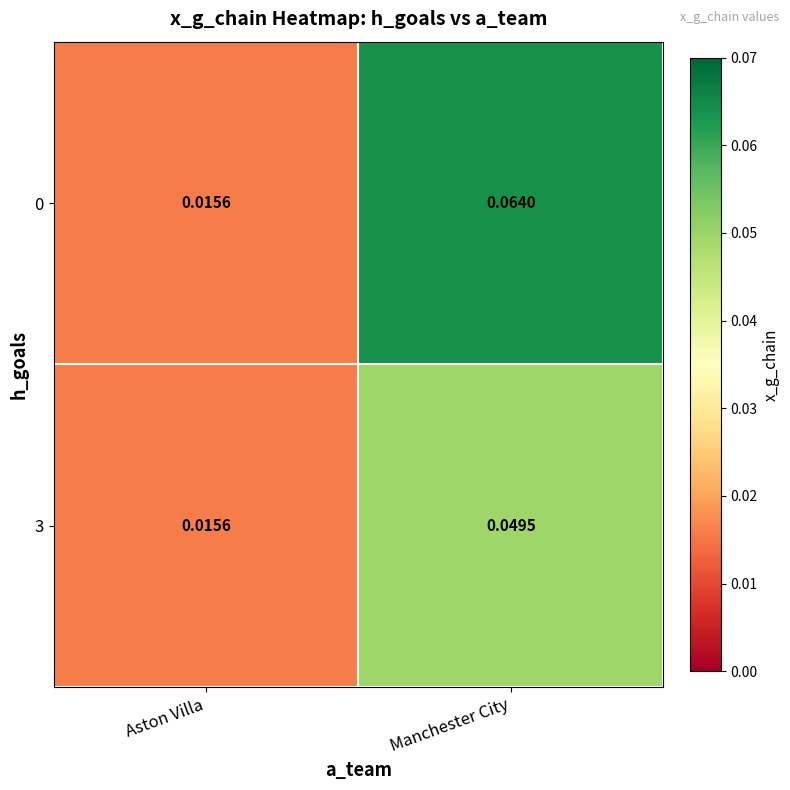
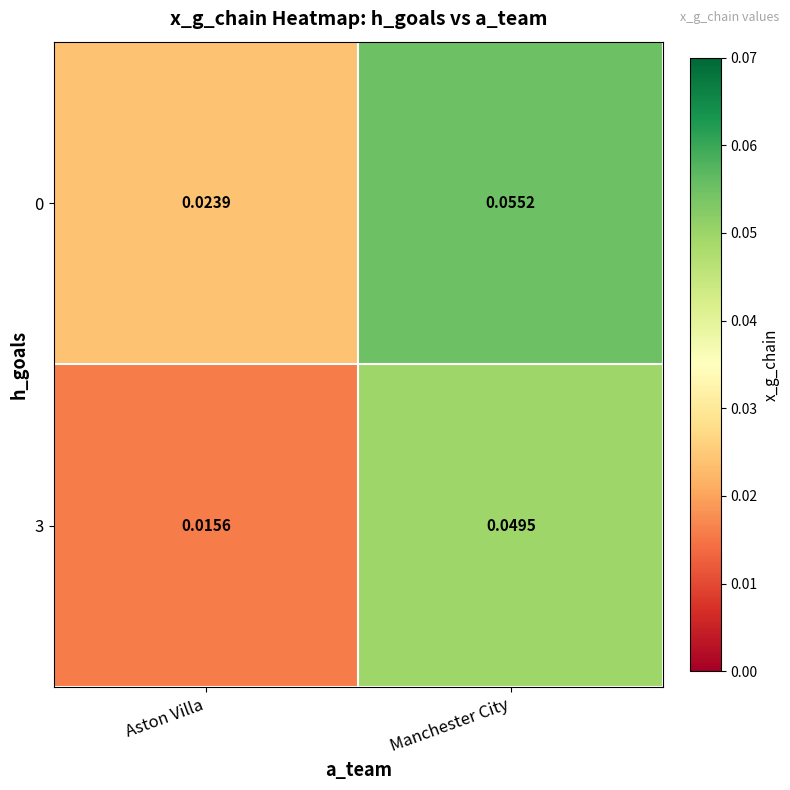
  {
    "0": {
-     "Aston Villa": 0.0156,
-     "Manchester City": 0.0640
+     "Aston Villa": 0.0239,
+     "Manchester City": 0.0552
    },
    "3": {
      "Aston Villa": 0.0156,
      "Manchester City": 0.0495
    }
  }
